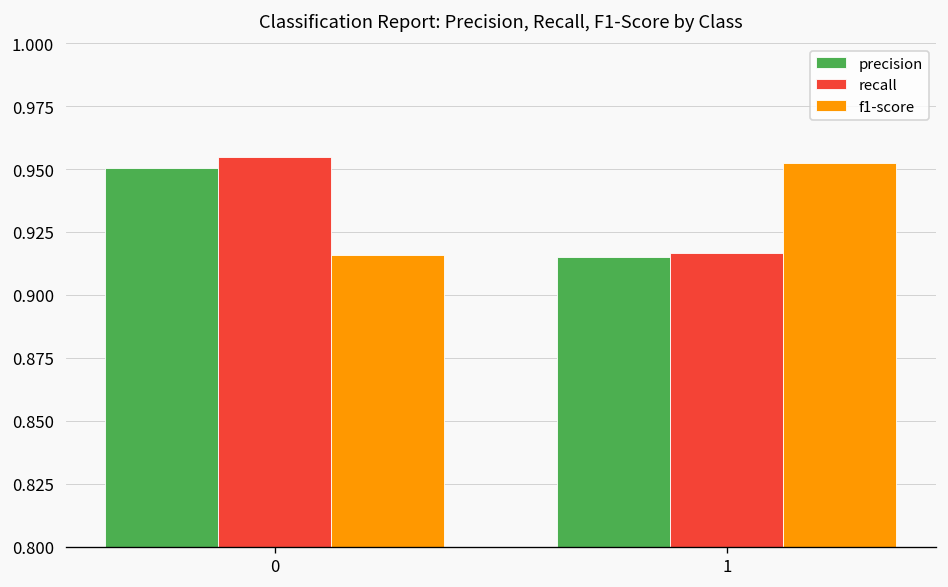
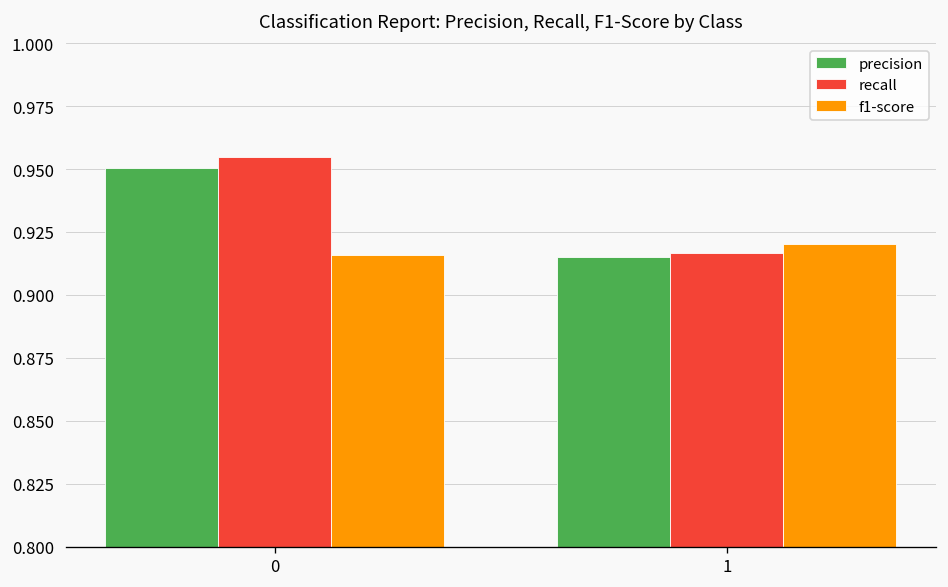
  {
    "precision": {
      "0": 0.950,
      "1": 0.915
    },
    "recall": {
      "0": 0.955,
      "1": 0.917
    },
    "f1-score": {
      "0": 0.916,
-     "1": 0.952
+     "1": 0.920
    }
  }
